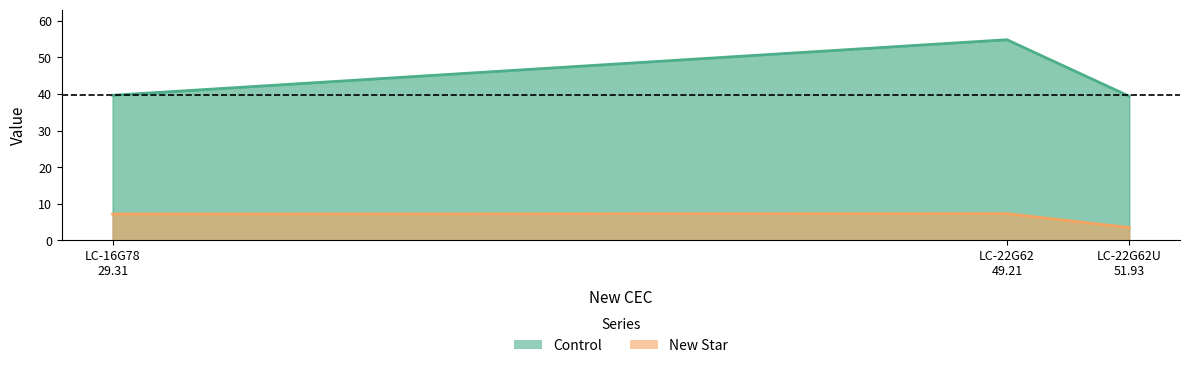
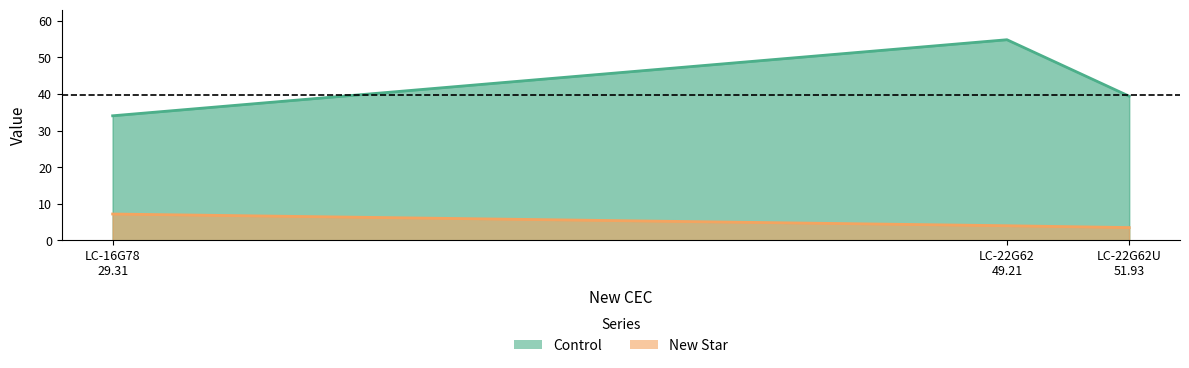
  {
    "Control": {
-     "LC-16G78 29.31": 40,
+     "LC-16G78 29.31": 34,
      "LC-22G62 49.21": 55,
      "LC-22G62U 51.93": 39
    },
    "New Star": {
      "LC-16G78 29.31": 7,
-     "LC-22G62 49.21": 7,
+     "LC-22G62 49.21": 4,
      "LC-22G62U 51.93": 4
    }
  }
